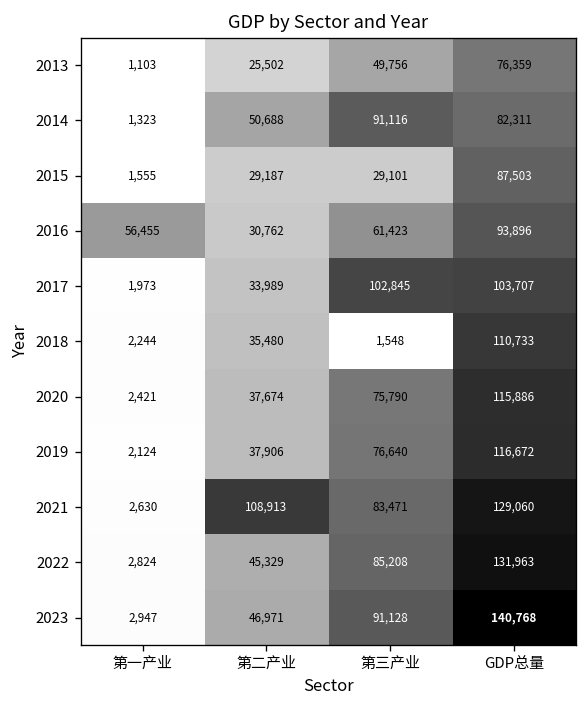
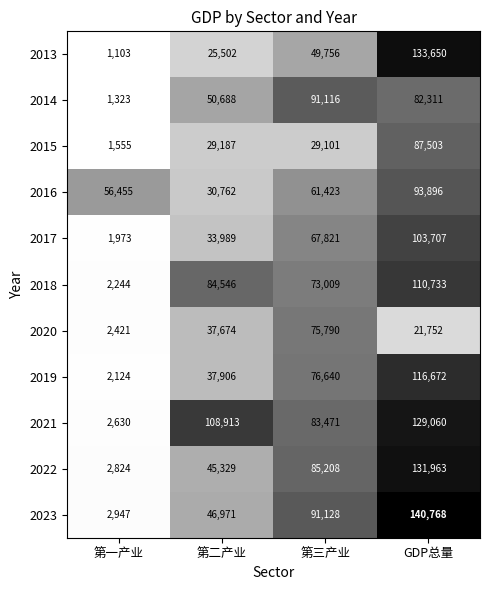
  {
    "2013": {
      "第一产业": "1,103",
      "第二产业": "25,502",
      "第三产业": "49,756",
-     "GDP总量": "76,359"
+     "GDP总量": "133,650"
    },
    "2014": {
      "第一产业": "1,323",
      "第二产业": "50,688",
      "第三产业": "91,116",
      "GDP总量": "82,311"
    },
    "2015": {
      "第一产业": "1,555",
      "第二产业": "29,187",
      "第三产业": "29,101",
      "GDP总量": "87,503"
    },
    "2016": {
      "第一产业": "56,455",
      "第二产业": "30,762",
      "第三产业": "61,423",
      "GDP总量": "93,896"
    },
    "2017": {
      "第一产业": "1,973",
      "第二产业": "33,989",
-     "第三产业": "102,845",
+     "第三产业": "67,821",
      "GDP总量": "103,707"
    },
    "2018": {
      "第一产业": "2,244",
-     "第二产业": "35,480",
-     "第三产业": "1,548",
+     "第二产业": "84,546",
+     "第三产业": "73,009",
      "GDP总量": "110,733"
    },
    "2020": {
      "第一产业": "2,421",
      "第二产业": "37,674",
      "第三产业": "75,790",
-     "GDP总量": "115,886"
+     "GDP总量": "21,752"
    },
    "2019": {
      "第一产业": "2,124",
      "第二产业": "37,906",
      "第三产业": "76,640",
      "GDP总量": "116,672"
    },
    "2021": {
      "第一产业": "2,630",
      "第二产业": "108,913",
      "第三产业": "83,471",
      "GDP总量": "129,060"
    },
    "2022": {
      "第一产业": "2,824",
      "第二产业": "45,329",
      "第三产业": "85,208",
      "GDP总量": "131,963"
    },
    "2023": {
      "第一产业": "2,947",
      "第二产业": "46,971",
      "第三产业": "91,128",
      "GDP总量": "140,768"
    }
  }
